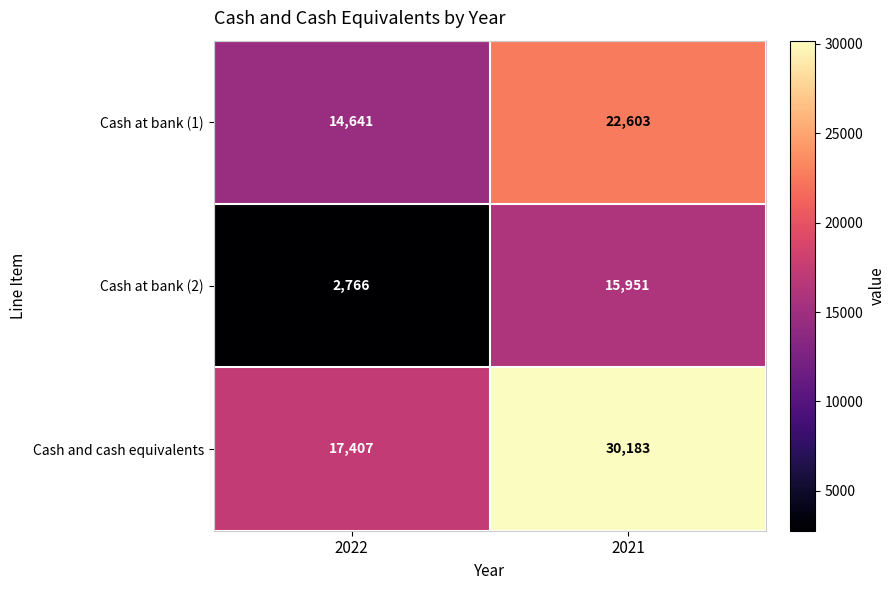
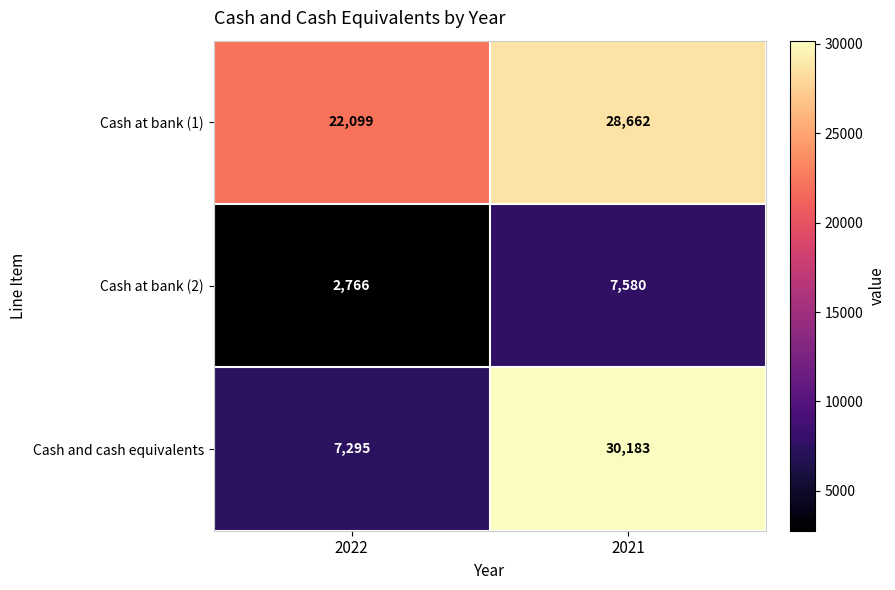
  {
    "Cash at bank (1)": {
-     "2022": "14,641",
-     "2021": "22,603"
+     "2022": "22,099",
+     "2021": "28,662"
    },
    "Cash at bank (2)": {
      "2022": "2,766",
-     "2021": "15,951"
+     "2021": "7,580"
    },
    "Cash and cash equivalents": {
-     "2022": "17,407",
+     "2022": "7,295",
      "2021": "30,183"
    }
  }
